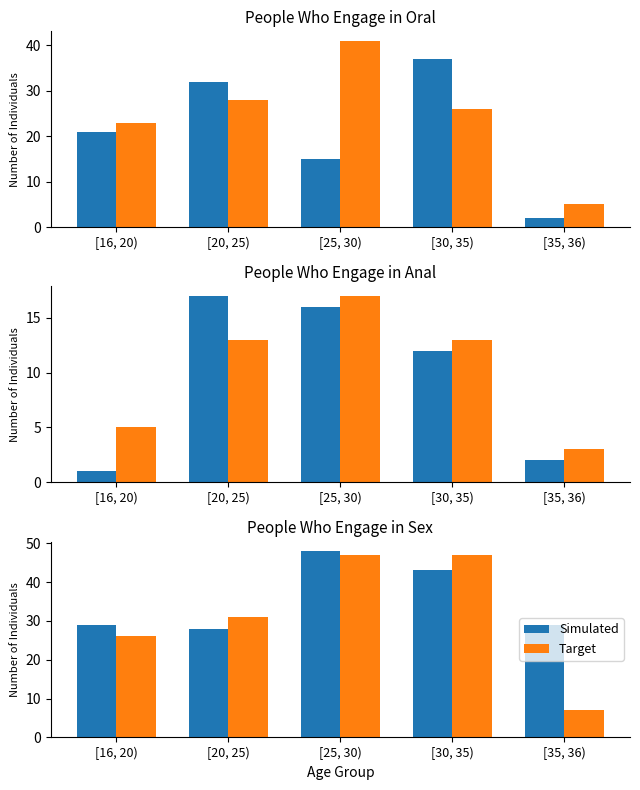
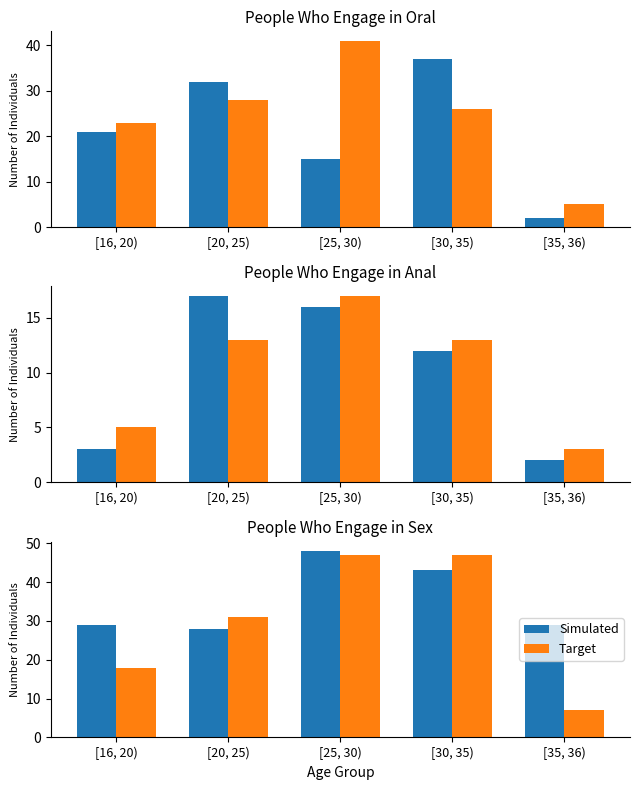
  {
    "People Who Engage in Oral": {
      "Simulated": {
        "[16, 20)": 21,
        "[20, 25)": 32,
        "[25, 30)": 15,
        "[30, 35)": 37,
        "[35, 36)": 2
      },
      "Target": {
        "[16, 20)": 23,
        "[20, 25)": 28,
        "[25, 30)": 41,
        "[30, 35)": 26,
        "[35, 36)": 5
      }
    },
    "People Who Engage in Anal": {
      "Simulated": {
-       "[16, 20)": 1,
+       "[16, 20)": 3,
        "[20, 25)": 17,
        "[25, 30)": 16,
        "[30, 35)": 12,
        "[35, 36)": 2
      },
      "Target": {
        "[16, 20)": 5,
        "[20, 25)": 13,
        "[25, 30)": 17,
        "[30, 35)": 13,
        "[35, 36)": 3
      }
    },
    "People Who Engage in Sex": {
      "Simulated": {
        "[16, 20)": 29,
        "[20, 25)": 28,
        "[25, 30)": 48,
        "[30, 35)": 43
      },
      "Target": {
-       "[16, 20)": 26,
+       "[16, 20)": 18,
        "[20, 25)": 31,
        "[25, 30)": 47,
        "[30, 35)": 47,
        "[35, 36)": 7
      }
    }
  }
